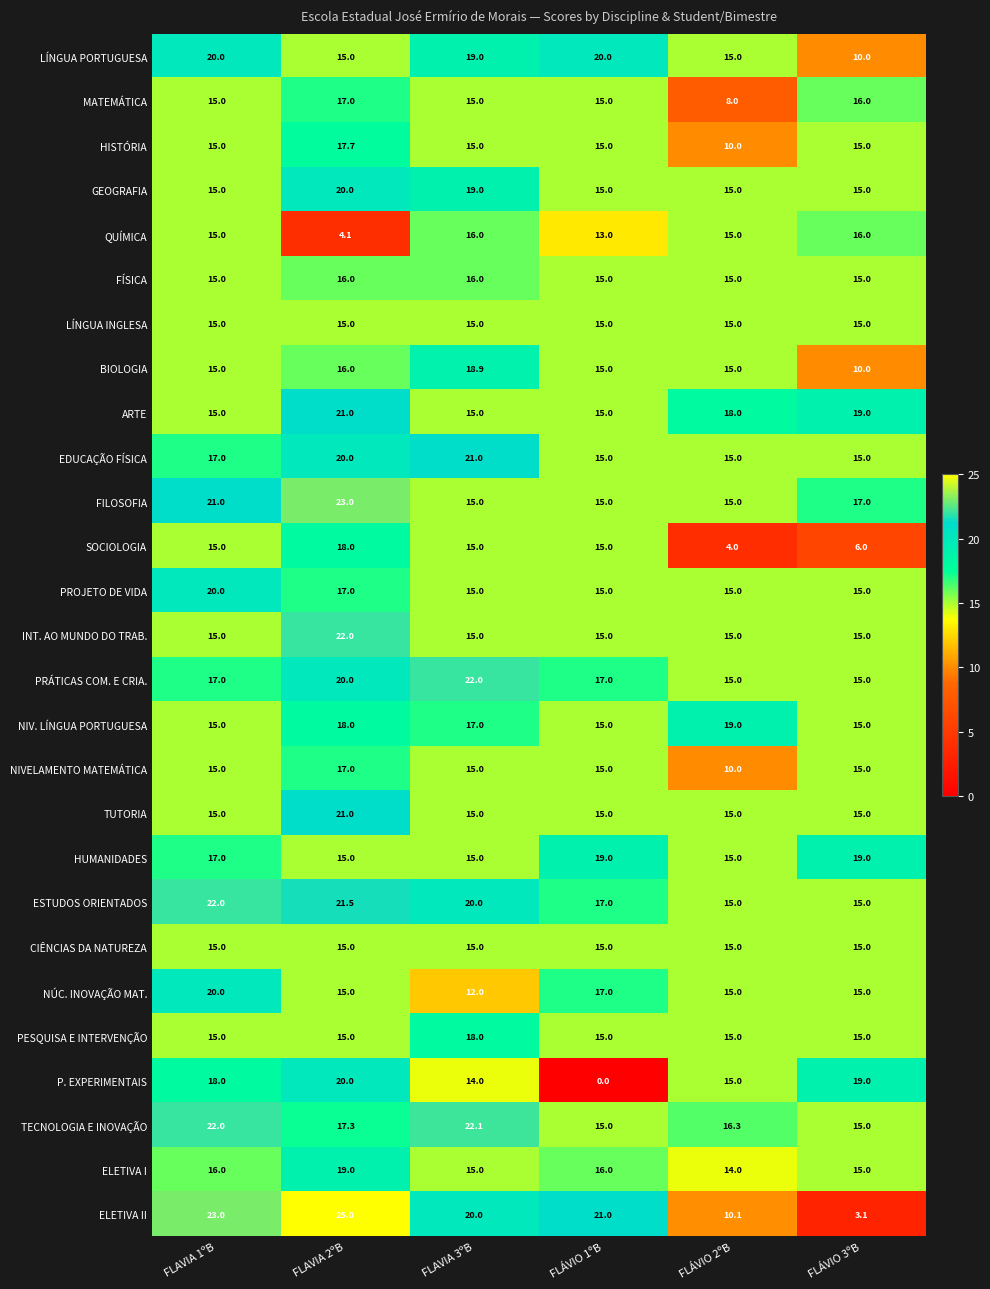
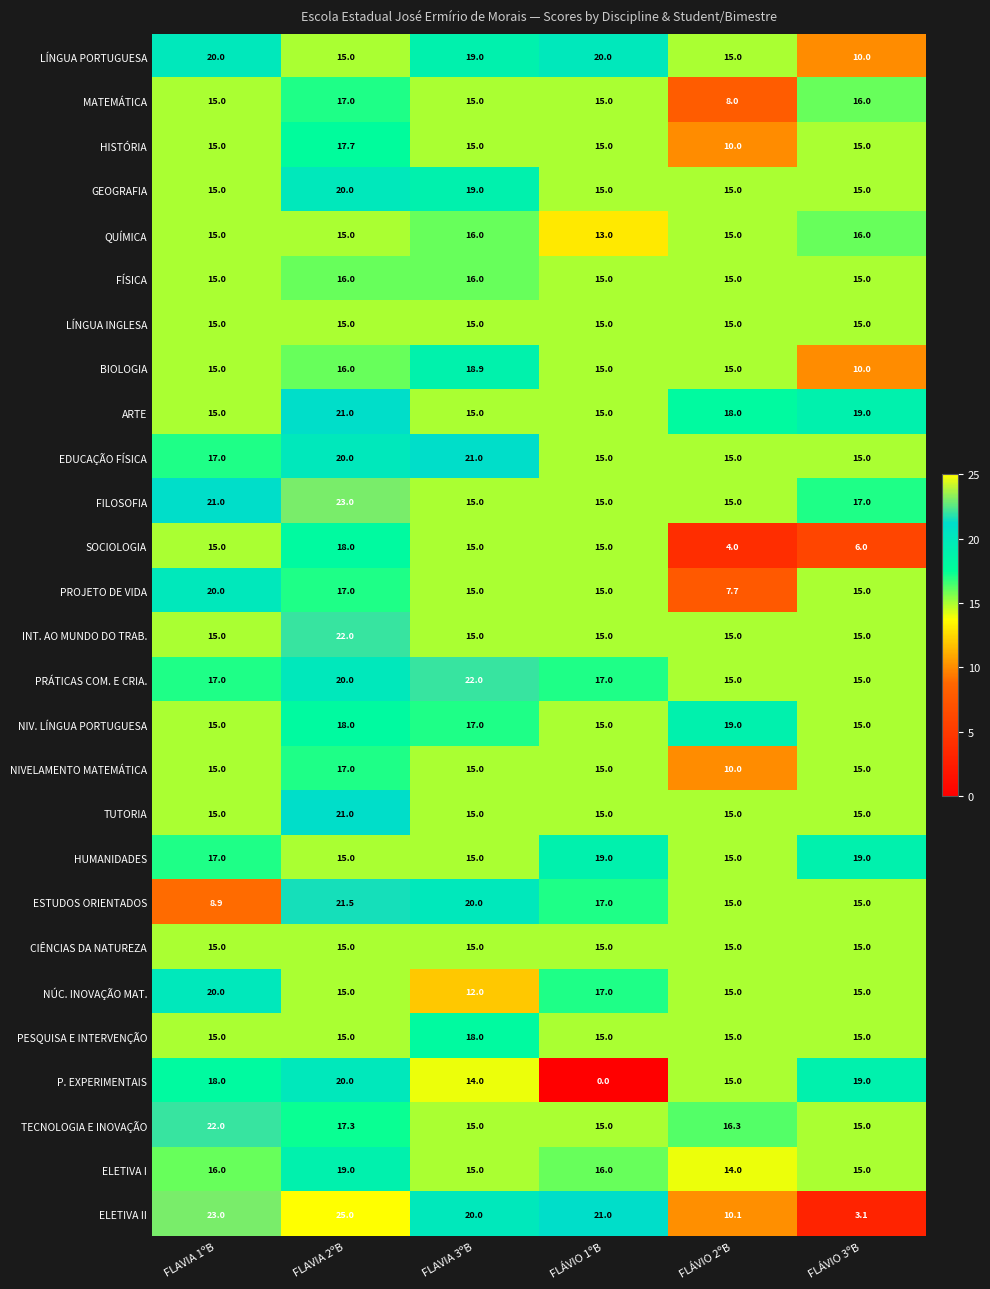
  {
    "LÍNGUA PORTUGUESA": {
      "FLAVIA 1ºB": 20.0,
      "FLAVIA 2ºB": 15.0,
      "FLAVIA 3ºB": 19.0,
      "FLÁVIO 1ºB": 20.0,
      "FLÁVIO 2ºB": 15.0,
      "FLÁVIO 3ºB": 10.0
    },
    "MATEMÁTICA": {
      "FLAVIA 1ºB": 15.0,
      "FLAVIA 2ºB": 17.0,
      "FLAVIA 3ºB": 15.0,
      "FLÁVIO 1ºB": 15.0,
      "FLÁVIO 2ºB": 8.0,
      "FLÁVIO 3ºB": 16.0
    },
    "HISTÓRIA": {
      "FLAVIA 1ºB": 15.0,
      "FLAVIA 2ºB": 17.7,
      "FLAVIA 3ºB": 15.0,
      "FLÁVIO 1ºB": 15.0,
      "FLÁVIO 2ºB": 10.0,
      "FLÁVIO 3ºB": 15.0
    },
    "GEOGRAFIA": {
      "FLAVIA 1ºB": 15.0,
      "FLAVIA 2ºB": 20.0,
      "FLAVIA 3ºB": 19.0,
      "FLÁVIO 1ºB": 15.0,
      "FLÁVIO 2ºB": 15.0,
      "FLÁVIO 3ºB": 15.0
    },
    "QUÍMICA": {
      "FLAVIA 1ºB": 15.0,
-     "FLAVIA 2ºB": 4.1,
+     "FLAVIA 2ºB": 15.0,
      "FLAVIA 3ºB": 16.0,
      "FLÁVIO 1ºB": 13.0,
      "FLÁVIO 2ºB": 15.0,
      "FLÁVIO 3ºB": 16.0
    },
    "FÍSICA": {
      "FLAVIA 1ºB": 15.0,
      "FLAVIA 2ºB": 16.0,
      "FLAVIA 3ºB": 16.0,
      "FLÁVIO 1ºB": 15.0,
      "FLÁVIO 2ºB": 15.0,
      "FLÁVIO 3ºB": 15.0
    },
    "LÍNGUA INGLESA": {
      "FLAVIA 1ºB": 15.0,
      "FLAVIA 2ºB": 15.0,
      "FLAVIA 3ºB": 15.0,
      "FLÁVIO 1ºB": 15.0,
      "FLÁVIO 2ºB": 15.0,
      "FLÁVIO 3ºB": 15.0
    },
    "BIOLOGIA": {
      "FLAVIA 1ºB": 15.0,
      "FLAVIA 2ºB": 16.0,
      "FLAVIA 3ºB": 18.9,
      "FLÁVIO 1ºB": 15.0,
      "FLÁVIO 2ºB": 15.0,
      "FLÁVIO 3ºB": 10.0
    },
    "ARTE": {
      "FLAVIA 1ºB": 15.0,
      "FLAVIA 2ºB": 21.0,
      "FLAVIA 3ºB": 15.0,
      "FLÁVIO 1ºB": 15.0,
      "FLÁVIO 2ºB": 18.0,
      "FLÁVIO 3ºB": 19.0
    },
    "EDUCAÇÃO FÍSICA": {
      "FLAVIA 1ºB": 17.0,
      "FLAVIA 2ºB": 20.0,
      "FLAVIA 3ºB": 21.0,
      "FLÁVIO 1ºB": 15.0,
      "FLÁVIO 2ºB": 15.0,
      "FLÁVIO 3ºB": 15.0
    },
    "FILOSOFIA": {
      "FLAVIA 1ºB": 21.0,
      "FLAVIA 2ºB": 23.0,
      "FLAVIA 3ºB": 15.0,
      "FLÁVIO 1ºB": 15.0,
      "FLÁVIO 2ºB": 15.0,
      "FLÁVIO 3ºB": 17.0
    },
    "SOCIOLOGIA": {
      "FLAVIA 1ºB": 15.0,
      "FLAVIA 2ºB": 18.0,
      "FLAVIA 3ºB": 15.0,
      "FLÁVIO 1ºB": 15.0,
      "FLÁVIO 2ºB": 4.0,
      "FLÁVIO 3ºB": 6.0
    },
    "PROJETO DE VIDA": {
      "FLAVIA 1ºB": 20.0,
      "FLAVIA 2ºB": 17.0,
      "FLAVIA 3ºB": 15.0,
      "FLÁVIO 1ºB": 15.0,
-     "FLÁVIO 2ºB": 15.0,
+     "FLÁVIO 2ºB": 7.7,
      "FLÁVIO 3ºB": 15.0
    },
    "INT. AO MUNDO DO TRAB.": {
      "FLAVIA 1ºB": 15.0,
      "FLAVIA 2ºB": 22.0,
      "FLAVIA 3ºB": 15.0,
      "FLÁVIO 1ºB": 15.0,
      "FLÁVIO 2ºB": 15.0,
      "FLÁVIO 3ºB": 15.0
    },
    "PRÁTICAS COM. E CRIA.": {
      "FLAVIA 1ºB": 17.0,
      "FLAVIA 2ºB": 20.0,
      "FLAVIA 3ºB": 22.0,
      "FLÁVIO 1ºB": 17.0,
      "FLÁVIO 2ºB": 15.0,
      "FLÁVIO 3ºB": 15.0
    },
    "NIV. LÍNGUA PORTUGUESA": {
      "FLAVIA 1ºB": 15.0,
      "FLAVIA 2ºB": 18.0,
      "FLAVIA 3ºB": 17.0,
      "FLÁVIO 1ºB": 15.0,
      "FLÁVIO 2ºB": 19.0,
      "FLÁVIO 3ºB": 15.0
    },
    "NIVELAMENTO MATEMÁTICA": {
      "FLAVIA 1ºB": 15.0,
      "FLAVIA 2ºB": 17.0,
      "FLAVIA 3ºB": 15.0,
      "FLÁVIO 1ºB": 15.0,
      "FLÁVIO 2ºB": 10.0,
      "FLÁVIO 3ºB": 15.0
    },
    "TUTORIA": {
      "FLAVIA 1ºB": 15.0,
      "FLAVIA 2ºB": 21.0,
      "FLAVIA 3ºB": 15.0,
      "FLÁVIO 1ºB": 15.0,
      "FLÁVIO 2ºB": 15.0,
      "FLÁVIO 3ºB": 15.0
    },
    "HUMANIDADES": {
      "FLAVIA 1ºB": 17.0,
      "FLAVIA 2ºB": 15.0,
      "FLAVIA 3ºB": 15.0,
      "FLÁVIO 1ºB": 19.0,
      "FLÁVIO 2ºB": 15.0,
      "FLÁVIO 3ºB": 19.0
    },
    "ESTUDOS ORIENTADOS": {
-     "FLAVIA 1ºB": 22.0,
+     "FLAVIA 1ºB": 8.9,
      "FLAVIA 2ºB": 21.5,
      "FLAVIA 3ºB": 20.0,
      "FLÁVIO 1ºB": 17.0,
      "FLÁVIO 2ºB": 15.0,
      "FLÁVIO 3ºB": 15.0
    },
    "CIÊNCIAS DA NATUREZA": {
      "FLAVIA 1ºB": 15.0,
      "FLAVIA 2ºB": 15.0,
      "FLAVIA 3ºB": 15.0,
      "FLÁVIO 1ºB": 15.0,
      "FLÁVIO 2ºB": 15.0,
      "FLÁVIO 3ºB": 15.0
    },
    "NÚC. INOVAÇÃO MAT.": {
      "FLAVIA 1ºB": 20.0,
      "FLAVIA 2ºB": 15.0,
      "FLAVIA 3ºB": 12.0,
      "FLÁVIO 1ºB": 17.0,
      "FLÁVIO 2ºB": 15.0,
      "FLÁVIO 3ºB": 15.0
    },
    "PESQUISA E INTERVENÇÃO": {
      "FLAVIA 1ºB": 15.0,
      "FLAVIA 2ºB": 15.0,
      "FLAVIA 3ºB": 18.0,
      "FLÁVIO 1ºB": 15.0,
      "FLÁVIO 2ºB": 15.0,
      "FLÁVIO 3ºB": 15.0
    },
    "P. EXPERIMENTAIS": {
      "FLAVIA 1ºB": 18.0,
      "FLAVIA 2ºB": 20.0,
      "FLAVIA 3ºB": 14.0,
      "FLÁVIO 1ºB": 0.0,
      "FLÁVIO 2ºB": 15.0,
      "FLÁVIO 3ºB": 19.0
    },
    "TECNOLOGIA E INOVAÇÃO": {
      "FLAVIA 1ºB": 22.0,
      "FLAVIA 2ºB": 17.3,
-     "FLAVIA 3ºB": 22.1,
+     "FLAVIA 3ºB": 15.0,
      "FLÁVIO 1ºB": 15.0,
      "FLÁVIO 2ºB": 16.3,
      "FLÁVIO 3ºB": 15.0
    },
    "ELETIVA I": {
      "FLAVIA 1ºB": 16.0,
      "FLAVIA 2ºB": 19.0,
      "FLAVIA 3ºB": 15.0,
      "FLÁVIO 1ºB": 16.0,
      "FLÁVIO 2ºB": 14.0,
      "FLÁVIO 3ºB": 15.0
    },
    "ELETIVA II": {
      "FLAVIA 1ºB": 23.0,
      "FLAVIA 2ºB": 25.0,
      "FLAVIA 3ºB": 20.0,
      "FLÁVIO 1ºB": 21.0,
      "FLÁVIO 2ºB": 10.1,
      "FLÁVIO 3ºB": 3.1
    }
  }
